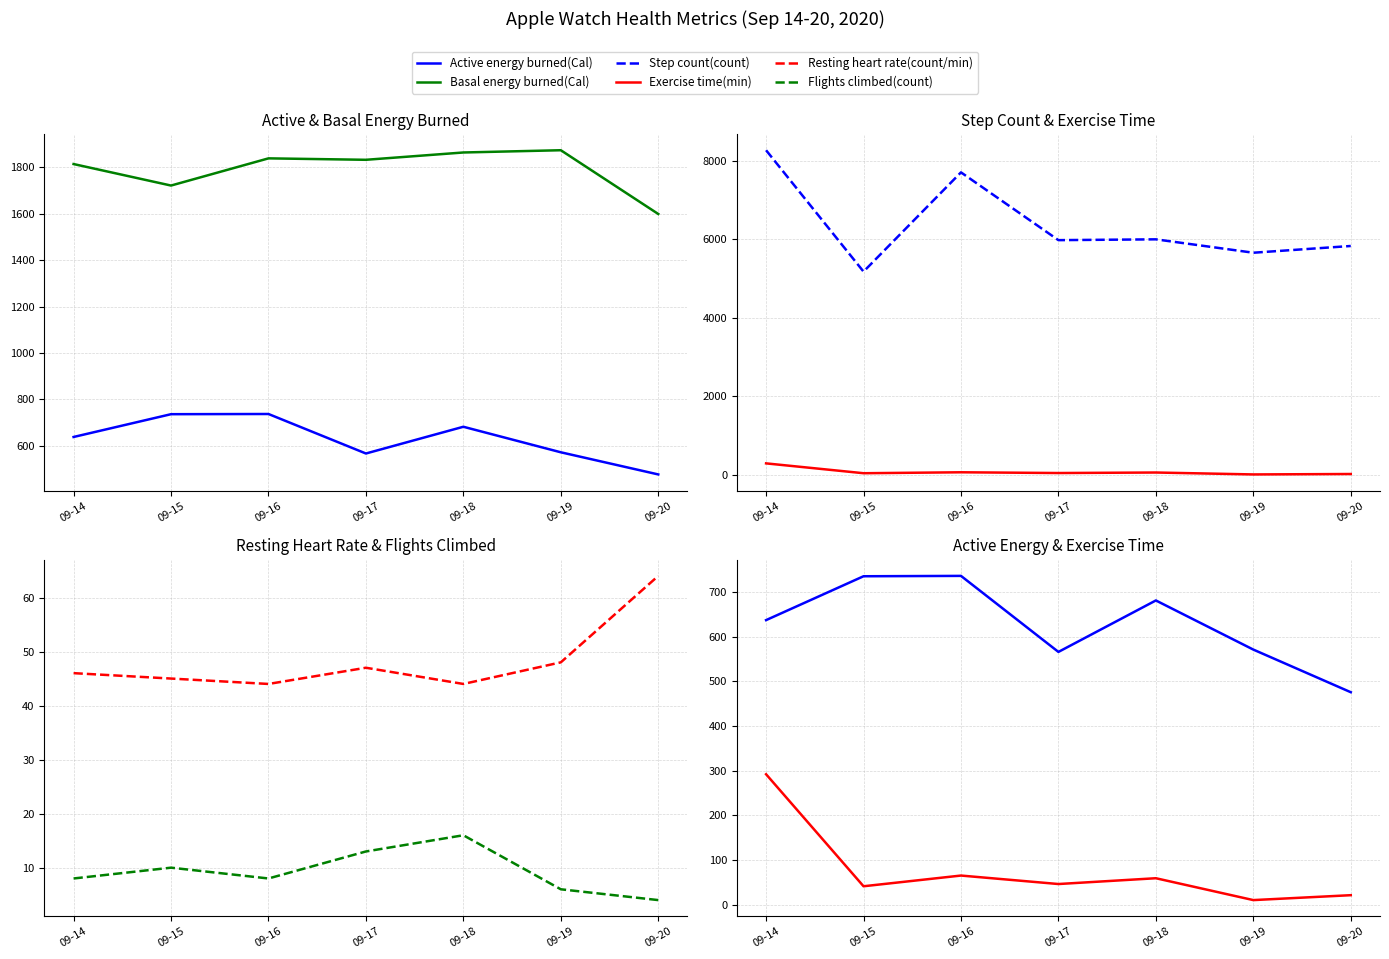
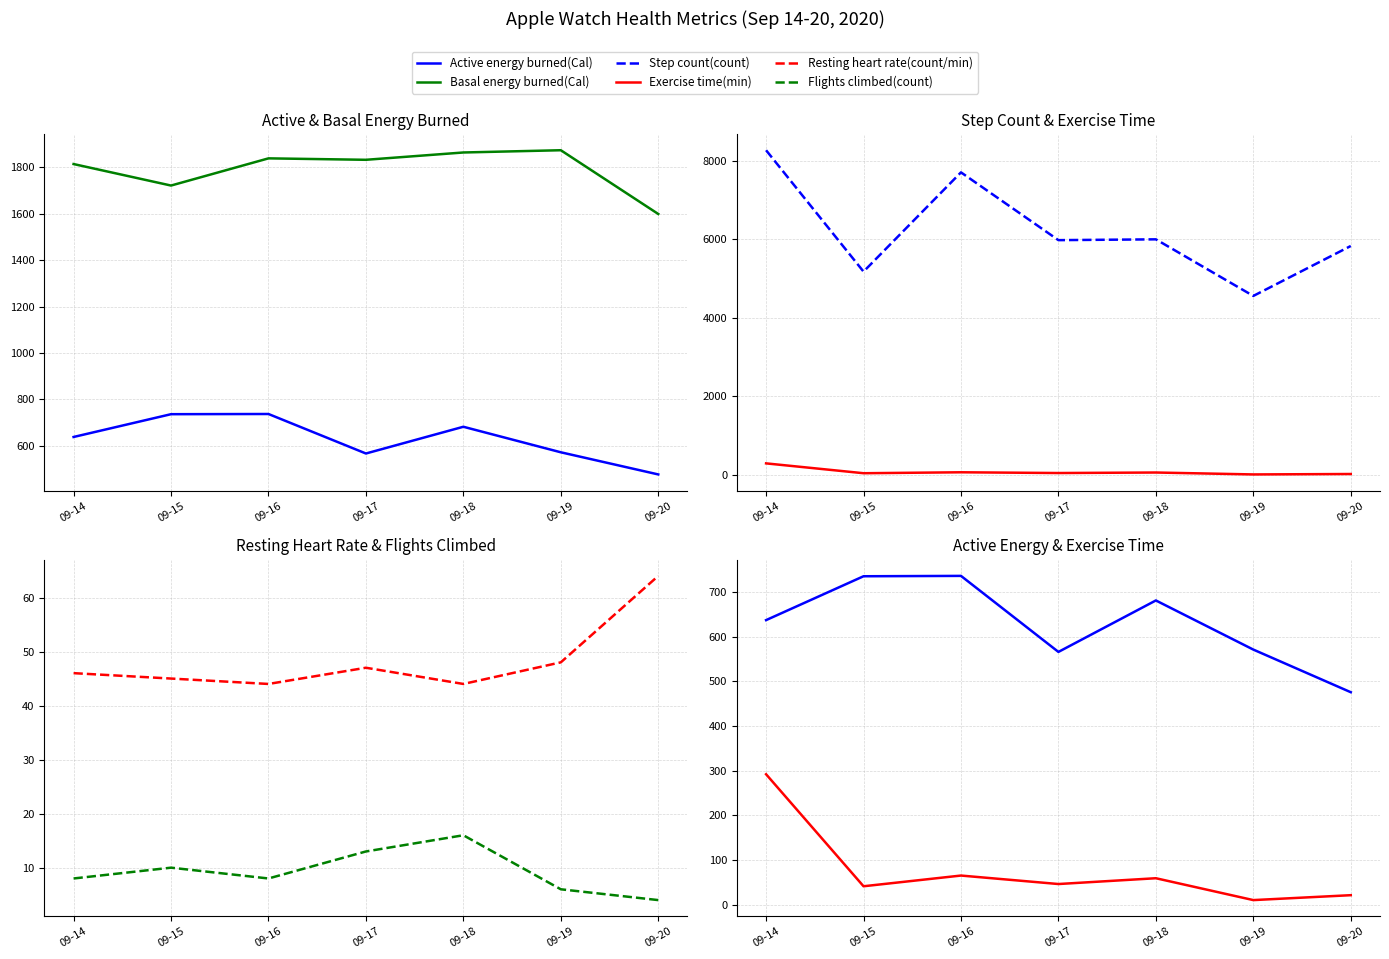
  {
    "Active & Basal Energy Burned": {
      "Active energy burned(Cal)": {
        "09-14": 640,
        "09-15": 740,
        "09-16": 740,
        "09-17": 570,
        "09-18": 680,
        "09-19": 570,
        "09-20": 480
      },
      "Basal energy burned(Cal)": {
        "09-14": 1810,
        "09-15": 1720,
        "09-16": 1840,
        "09-17": 1830,
        "09-18": 1860,
        "09-19": 1870,
        "09-20": 1600
      }
    },
    "Step Count & Exercise Time": {
      "Step count(count)": {
        "09-14": 8300,
        "09-15": 5200,
        "09-16": 7700,
        "09-17": 6000,
        "09-18": 6000,
-       "09-19": 5700,
+       "09-19": 4600,
        "09-20": 5800
      },
      "Exercise time(min)": {
        "09-14": 300,
        "09-15": 0,
        "09-16": 100,
        "09-17": 0,
        "09-18": 100,
        "09-19": 0,
        "09-20": 0
      }
    },
    "Resting Heart Rate & Flights Climbed": {
      "Resting heart rate(count/min)": {
        "09-14": 46,
        "09-15": 45,
        "09-16": 44,
        "09-17": 47,
        "09-18": 44,
        "09-19": 48,
        "09-20": 64
      },
      "Flights climbed(count)": {
        "09-14": 8,
        "09-15": 10,
        "09-16": 8,
        "09-17": 13,
        "09-18": 16,
        "09-19": 6,
        "09-20": 4
      }
    },
    "Active Energy & Exercise Time": {
      "Active energy burned(Cal)": {
        "09-14": 640,
        "09-15": 740,
        "09-16": 740,
        "09-17": 570,
        "09-18": 680,
        "09-19": 570,
        "09-20": 480
      },
      "Exercise time(min)": {
        "09-14": 290,
        "09-15": 40,
        "09-16": 70,
        "09-17": 50,
        "09-18": 60,
        "09-19": 10,
        "09-20": 20
      }
    }
  }
